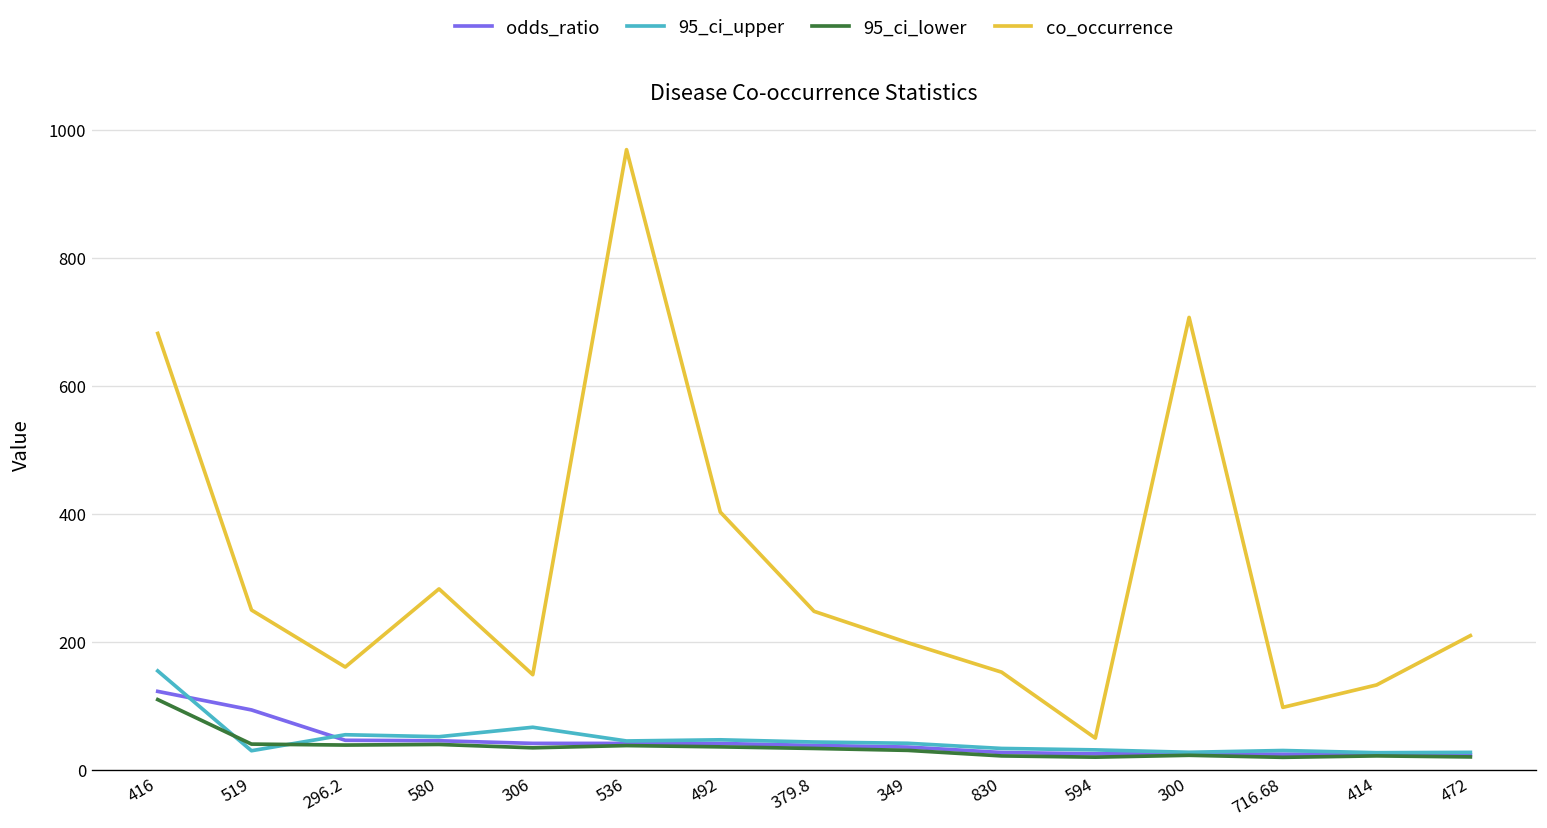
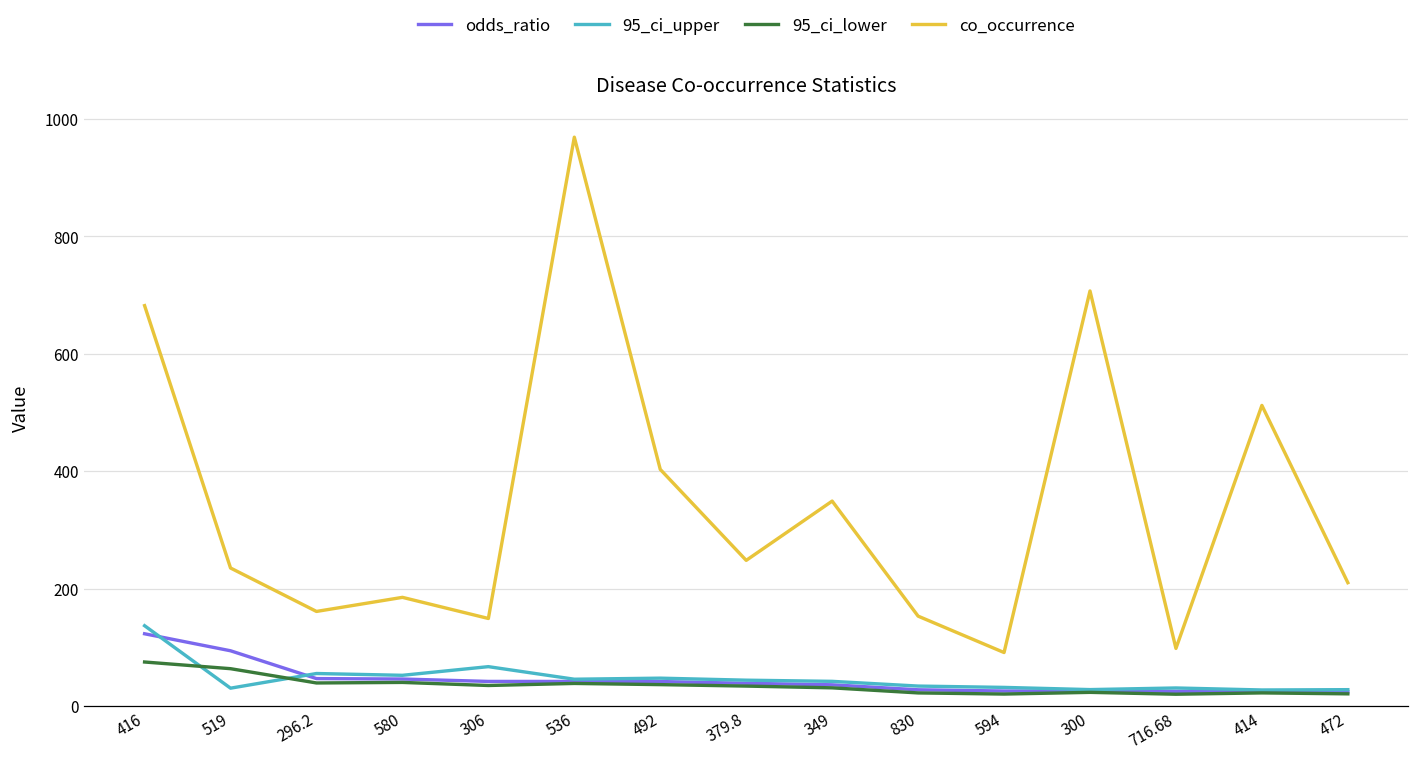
  {
    "odds_ratio": {
      "416": 120,
      "519": 90,
      "296.2": 50,
      "580": 50,
      "306": 40,
      "492": 40,
      "349": 40,
      "830": 30,
      "594": 30,
      "716.68": 20
    },
    "95_ci_upper": {
-     "416": 150,
+     "416": 140,
      "519": 30,
      "296.2": 60,
      "580": 50,
      "306": 70,
      "492": 50,
      "379.8": 40,
      "349": 40,
      "830": 30,
      "594": 30,
      "716.68": 30
    },
    "95_ci_lower": {
-     "416": 110,
-     "519": 40,
+     "416": 70,
+     "519": 60,
      "296.2": 40,
      "580": 40,
      "306": 30,
      "492": 40,
      "349": 30,
      "830": 20,
      "594": 20,
      "716.68": 20
    },
    "co_occurrence": {
      "416": 680,
-     "519": 250,
+     "519": 240,
      "296.2": 160,
-     "580": 280,
+     "580": 190,
      "306": 150,
      "536": 970,
      "492": 400,
      "379.8": 250,
-     "349": 200,
+     "349": 350,
      "830": 150,
-     "594": 50,
+     "594": 90,
      "300": 710,
      "716.68": 100,
-     "414": 130,
+     "414": 510,
      "472": 210
    }
  }
